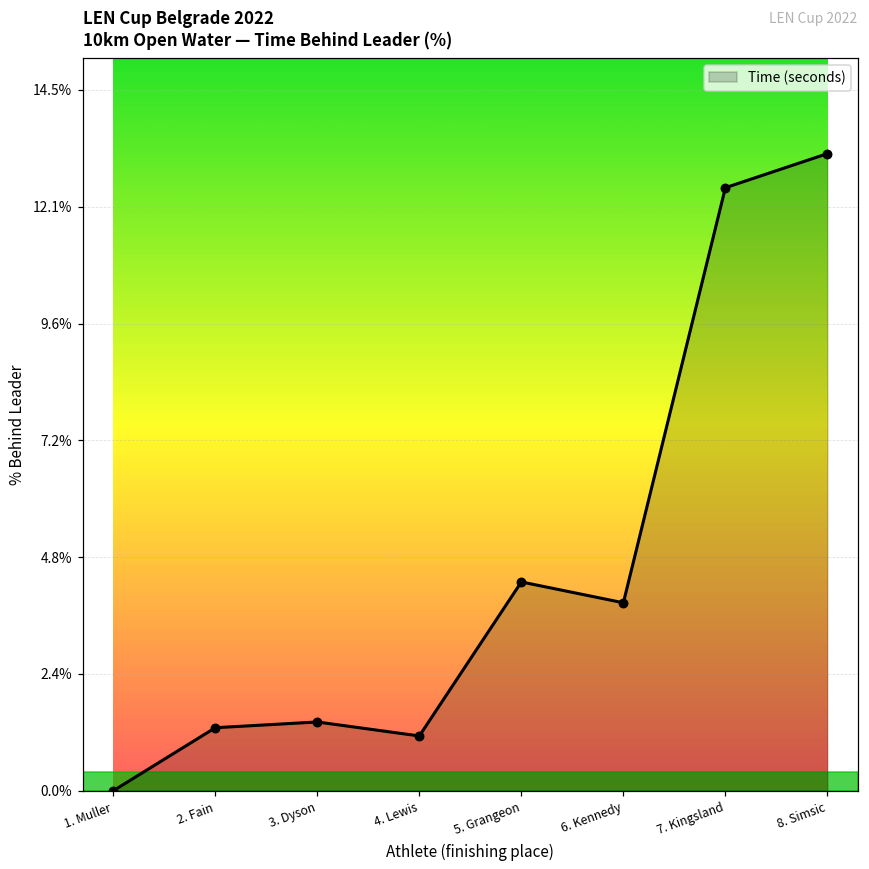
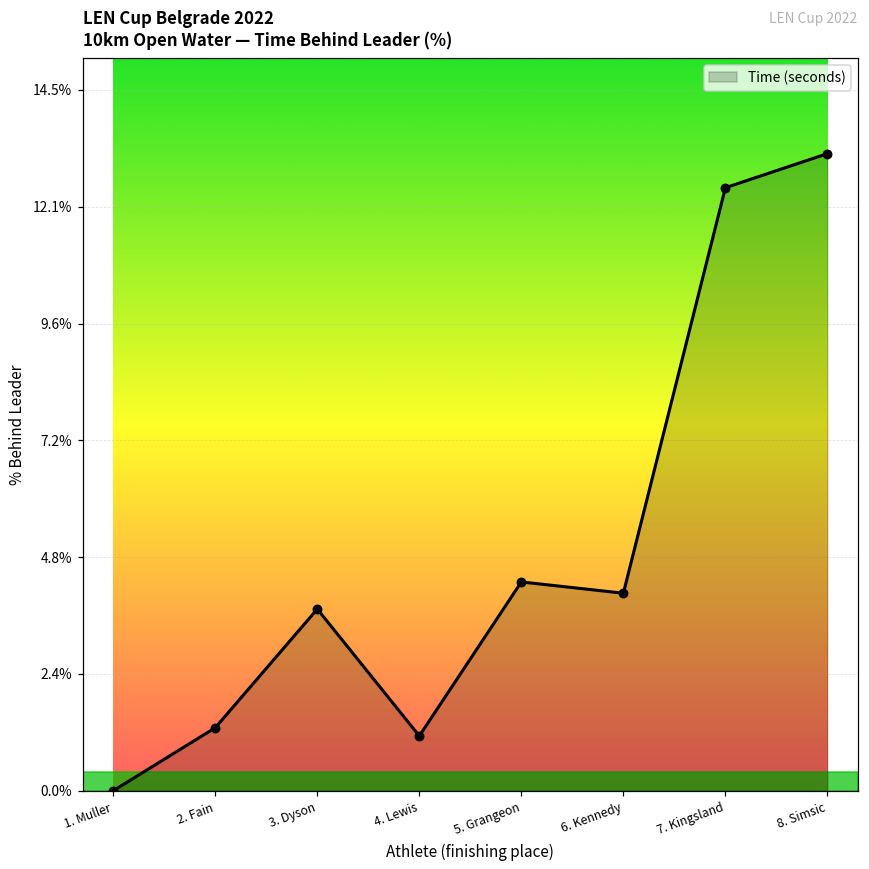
  {
    "2. Fain": "1.3%",
-   "3. Dyson": "1.4%",
+   "3. Dyson": "3.7%",
    "4. Lewis": "1.1%",
    "5. Grangeon": "4.3%",
-   "6. Kennedy": "3.9%",
+   "6. Kennedy": "4.1%",
    "7. Kingsland": "12.4%",
    "8. Simsic": "13.1%"
  }
